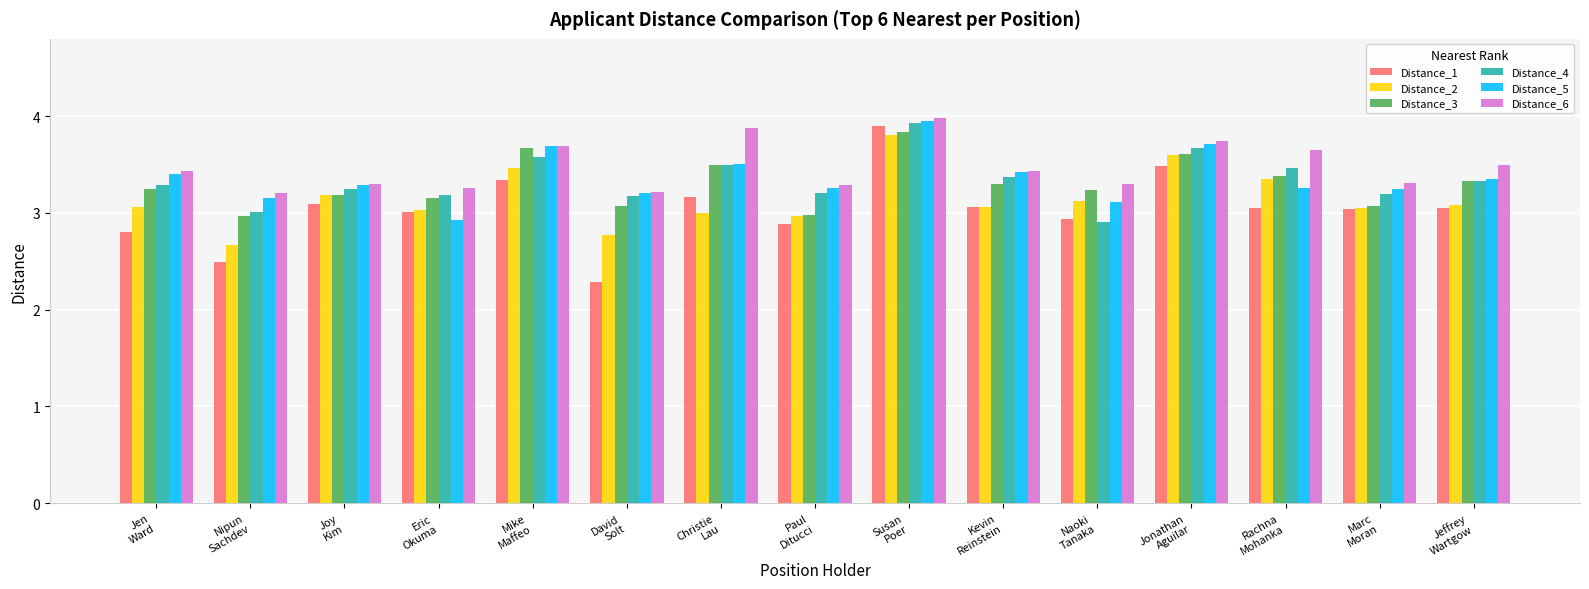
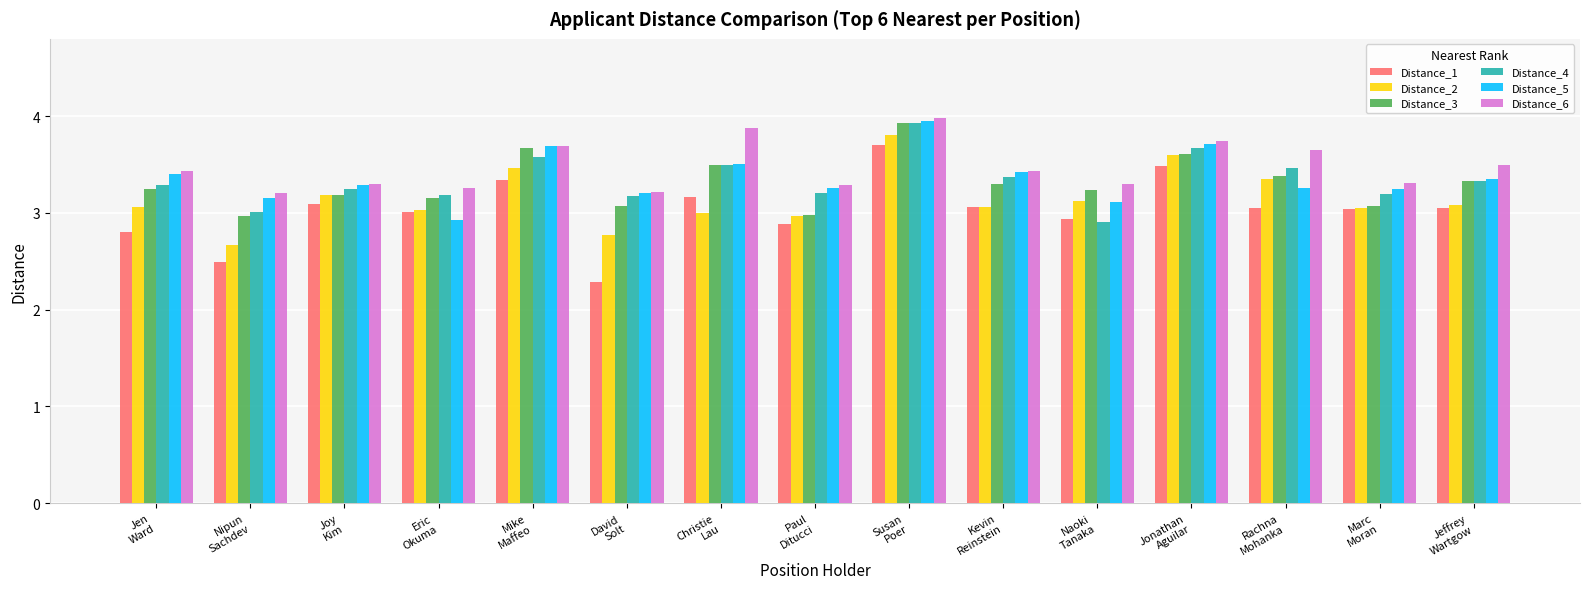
  {
    "Distance_1": {
      "Jen Ward": 2.8,
      "Nipun Sachdev": 2.5,
      "Joy Kim": 3.1,
      "Eric Okuma": 3.0,
      "Mike Maffeo": 3.3,
      "David Solt": 2.3,
      "Christie Lau": 3.2,
      "Paul Ditucci": 2.9,
-     "Susan Poer": 3.9,
+     "Susan Poer": 3.7,
      "Kevin Reinstein": 3.1,
      "Naoki Tanaka": 2.9,
      "Jonathan Aguilar": 3.5,
      "Rachna Mohanka": 3.1,
      "Marc Moran": 3.0,
      "Jeffrey Wartgow": 3.0
    },
    "Distance_2": {
      "Jen Ward": 3.1,
      "Nipun Sachdev": 2.7,
      "Joy Kim": 3.2,
      "Eric Okuma": 3.0,
      "Mike Maffeo": 3.5,
      "David Solt": 2.8,
      "Christie Lau": 3.0,
      "Paul Ditucci": 3.0,
      "Susan Poer": 3.8,
      "Kevin Reinstein": 3.1,
      "Naoki Tanaka": 3.1,
      "Jonathan Aguilar": 3.6,
      "Rachna Mohanka": 3.4,
      "Marc Moran": 3.1,
      "Jeffrey Wartgow": 3.1
    },
    "Distance_3": {
      "Jen Ward": 3.2,
      "Nipun Sachdev": 3.0,
      "Joy Kim": 3.2,
      "Eric Okuma": 3.2,
      "Mike Maffeo": 3.7,
      "David Solt": 3.1,
      "Christie Lau": 3.5,
      "Paul Ditucci": 3.0,
-     "Susan Poer": 3.8,
+     "Susan Poer": 3.9,
      "Kevin Reinstein": 3.3,
      "Naoki Tanaka": 3.2,
      "Jonathan Aguilar": 3.6,
      "Rachna Mohanka": 3.4,
      "Marc Moran": 3.1,
      "Jeffrey Wartgow": 3.3
    },
    "Distance_4": {
      "Jen Ward": 3.3,
      "Nipun Sachdev": 3.0,
      "Joy Kim": 3.3,
      "Eric Okuma": 3.2,
      "Mike Maffeo": 3.6,
      "David Solt": 3.2,
      "Christie Lau": 3.5,
      "Paul Ditucci": 3.2,
      "Susan Poer": 3.9,
      "Kevin Reinstein": 3.4,
      "Naoki Tanaka": 2.9,
      "Jonathan Aguilar": 3.7,
      "Rachna Mohanka": 3.5,
      "Marc Moran": 3.2,
      "Jeffrey Wartgow": 3.3
    },
    "Distance_5": {
      "Jen Ward": 3.4,
      "Nipun Sachdev": 3.2,
      "Joy Kim": 3.3,
      "Eric Okuma": 2.9,
      "Mike Maffeo": 3.7,
      "David Solt": 3.2,
      "Christie Lau": 3.5,
      "Paul Ditucci": 3.3,
      "Susan Poer": 3.9,
      "Kevin Reinstein": 3.4,
      "Naoki Tanaka": 3.1,
      "Jonathan Aguilar": 3.7,
      "Rachna Mohanka": 3.3,
      "Marc Moran": 3.3,
      "Jeffrey Wartgow": 3.4
    },
    "Distance_6": {
      "Jen Ward": 3.4,
      "Nipun Sachdev": 3.2,
      "Joy Kim": 3.3,
      "Eric Okuma": 3.3,
      "Mike Maffeo": 3.7,
      "David Solt": 3.2,
      "Christie Lau": 3.9,
      "Paul Ditucci": 3.3,
      "Susan Poer": 4.0,
      "Kevin Reinstein": 3.4,
      "Naoki Tanaka": 3.3,
      "Jonathan Aguilar": 3.7,
      "Rachna Mohanka": 3.6,
      "Marc Moran": 3.3,
      "Jeffrey Wartgow": 3.5
    }
  }
